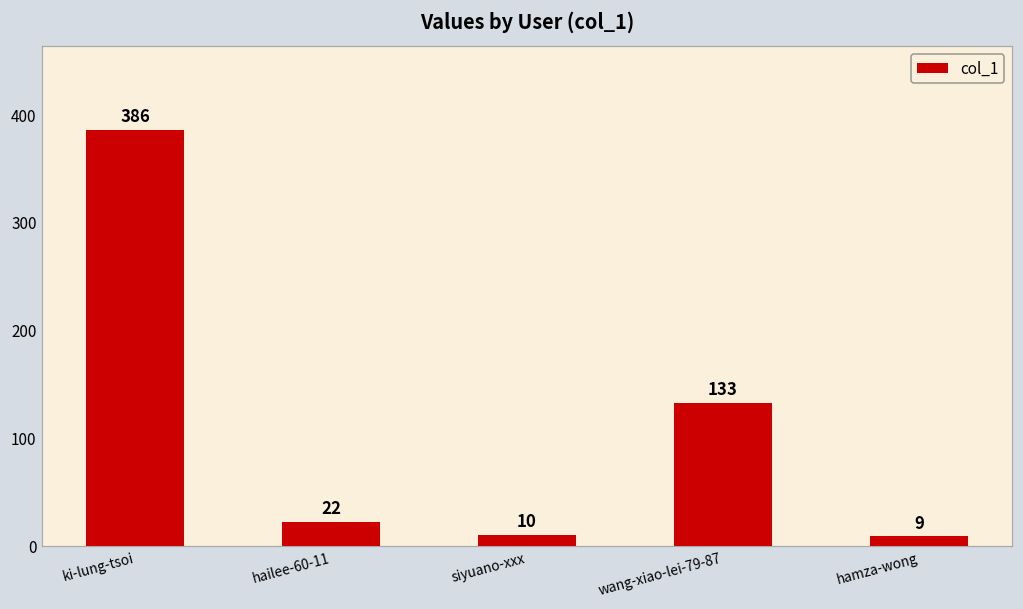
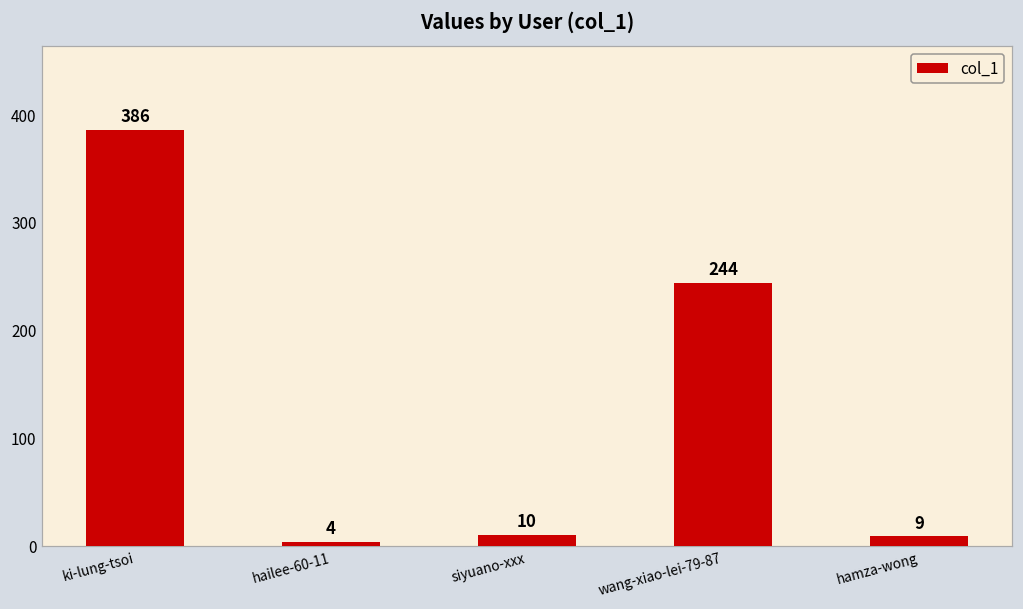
  {
    "ki-lung-tsoi": 386,
-   "hailee-60-11": 22,
+   "hailee-60-11": 4,
    "siyuano-xxx": 10,
-   "wang-xiao-lei-79-87": 133,
+   "wang-xiao-lei-79-87": 244,
    "hamza-wong": 9
  }
